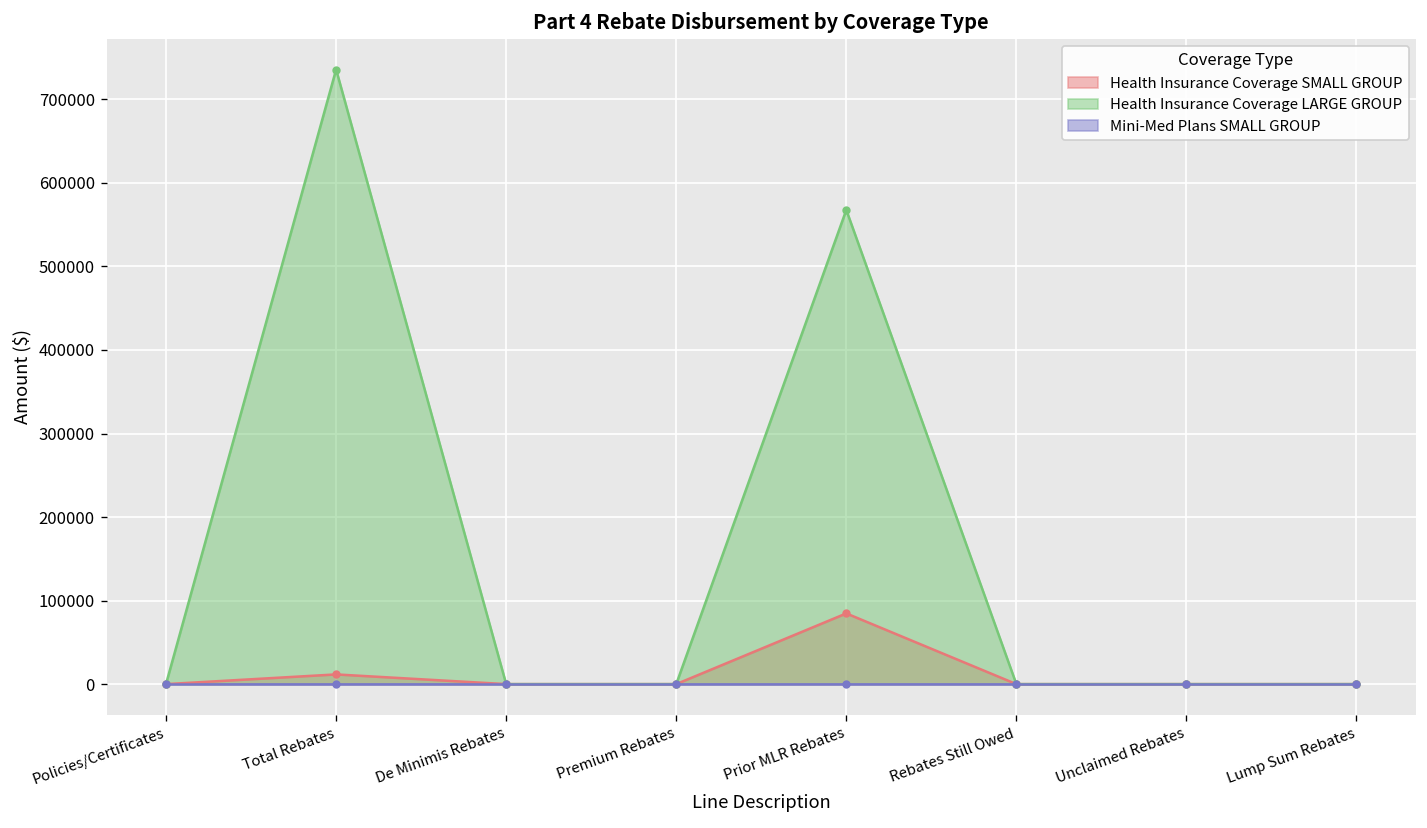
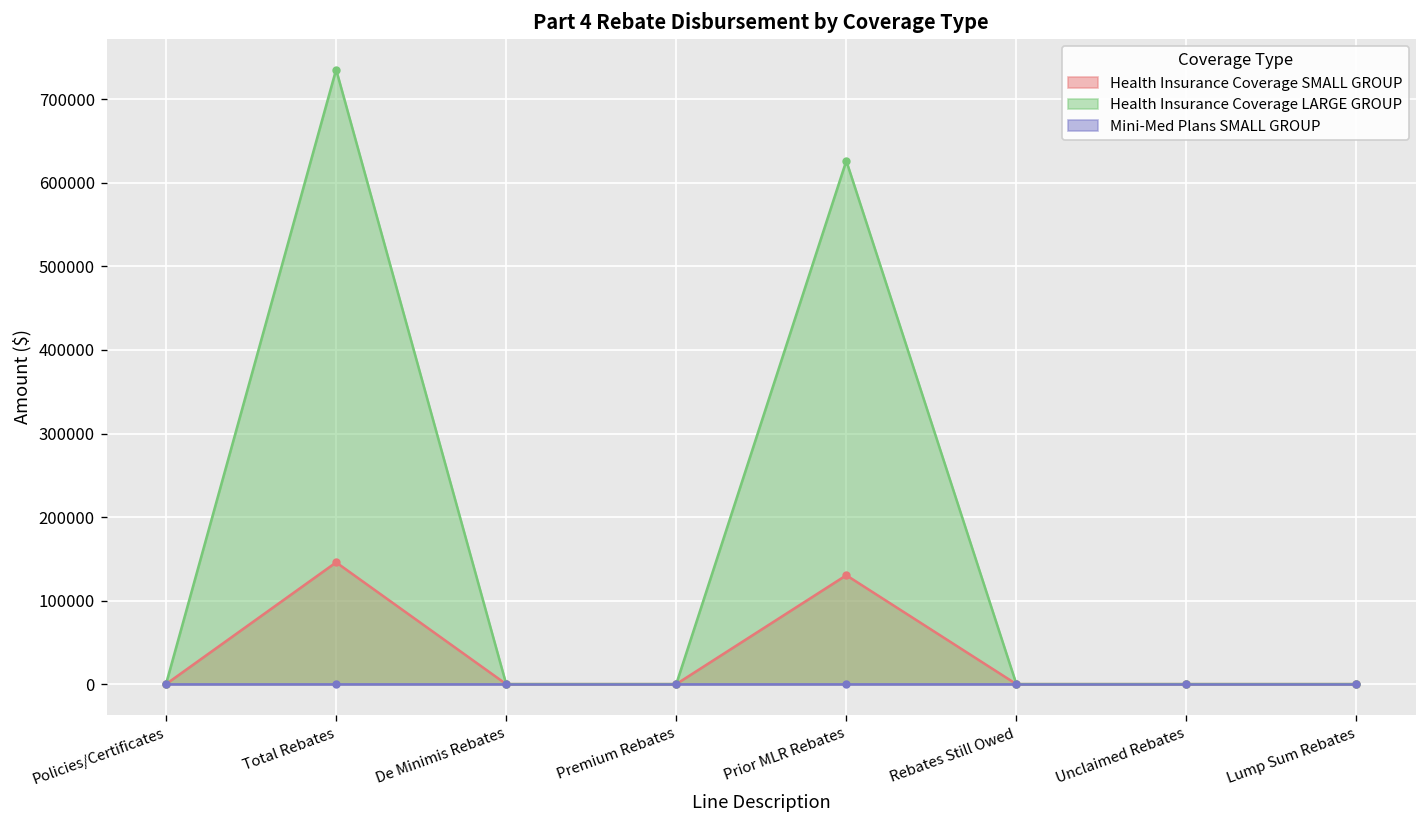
  {
    "Health Insurance Coverage SMALL GROUP": {
-     "Total Rebates": 10000,
-     "Prior MLR Rebates": 80000
+     "Total Rebates": 150000,
+     "Prior MLR Rebates": 130000
    },
    "Health Insurance Coverage LARGE GROUP": {
      "Total Rebates": 740000,
-     "Prior MLR Rebates": 570000
+     "Prior MLR Rebates": 630000
    },
    "Mini-Med Plans SMALL GROUP": {
      "Total Rebates": 0,
      "Prior MLR Rebates": 0
    }
  }
